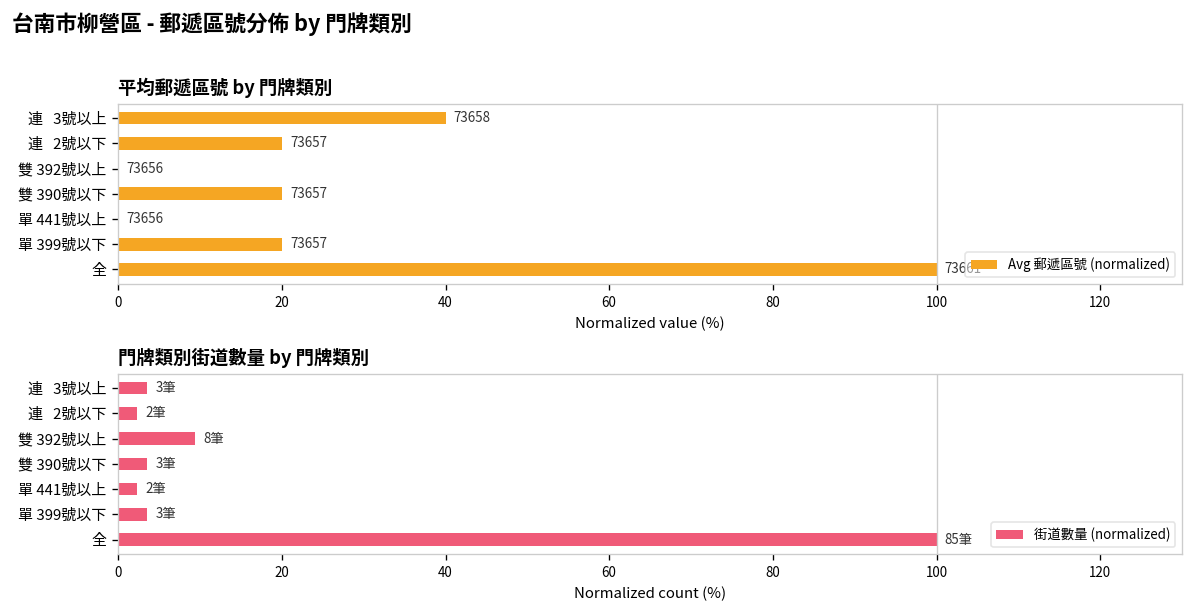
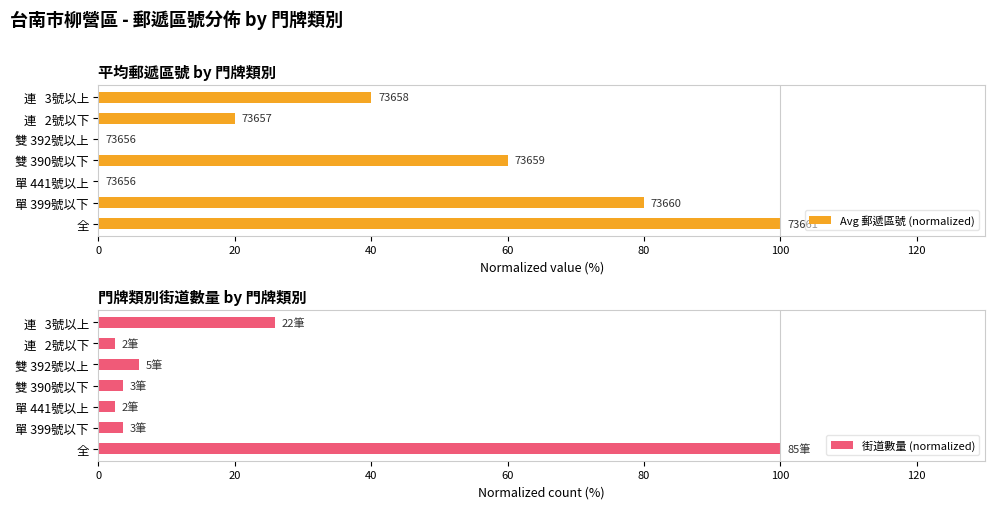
  {
    "平均郵遞區號 by 門牌類別": {
-     "雙 390號以下": "73657",
-     "單 399號以下": "73657"
+     "雙 390號以下": "73659",
+     "單 399號以下": "73660"
    },
    "門牌類別街道數量 by 門牌類別": {
-     "連 3號以上": "3筆",
+     "連 3號以上": "22筆",
      "連 2號以下": "2筆",
-     "雙 392號以上": "8筆",
+     "雙 392號以上": "5筆",
      "單 441號以上": "2筆"
    }
  }
